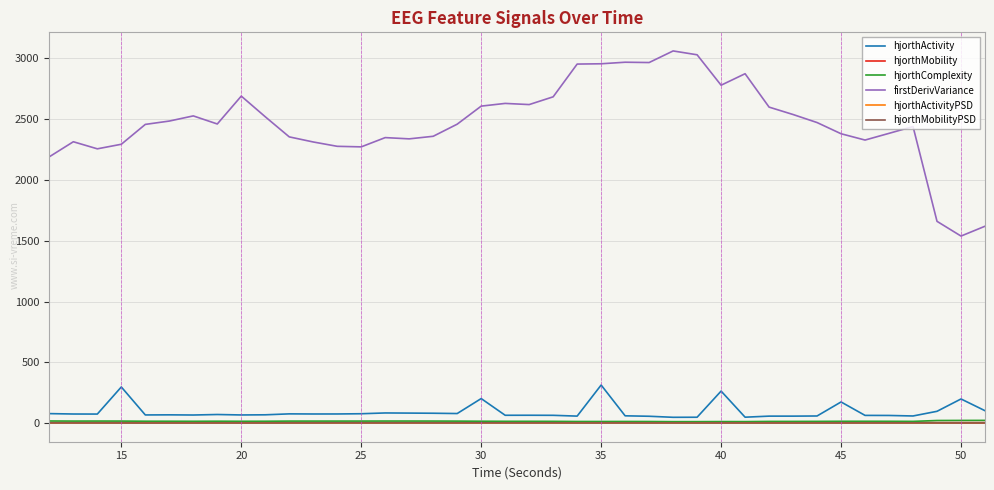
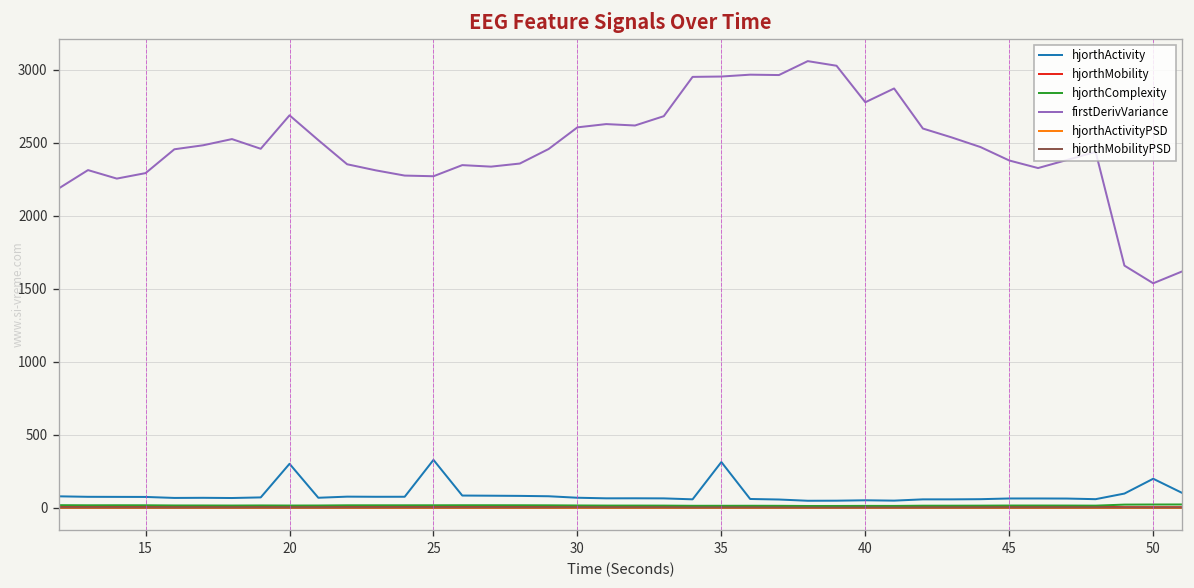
  {
    "hjorthActivity": {
-     "15": 300,
-     "20": 70,
-     "25": 80,
-     "30": 200,
+     "15": 70,
+     "20": 300,
+     "25": 330,
+     "30": 70,
      "35": 310,
-     "40": 260,
-     "45": 170,
+     "40": 50,
+     "45": 60,
      "50": 200
    },
    "firstDerivVariance": {
      "15": 2290,
      "20": 2690,
      "25": 2270,
      "30": 2610,
      "35": 2950,
      "40": 2780,
      "45": 2380,
      "50": 1540
    }
  }
